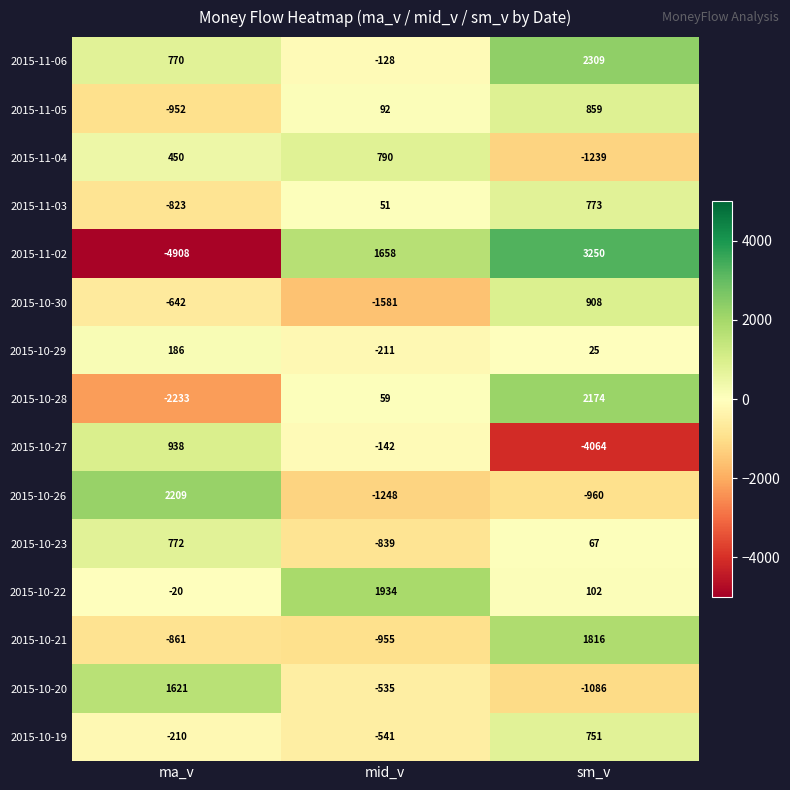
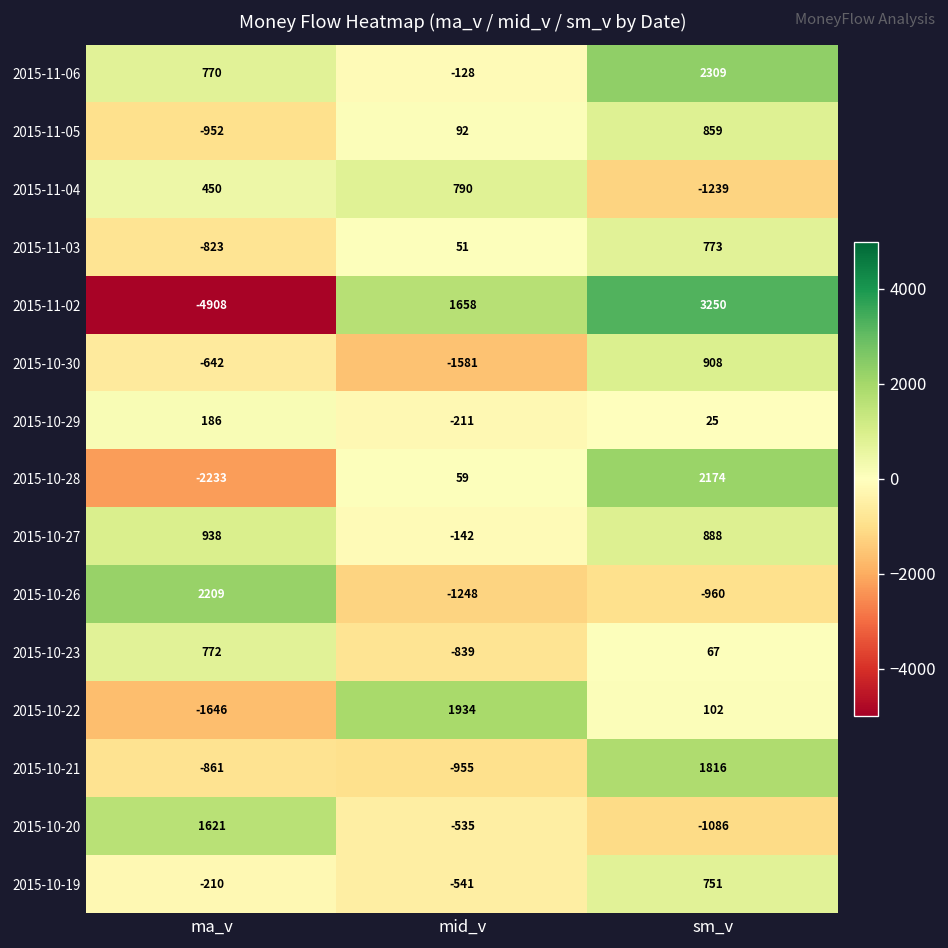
  {
    "2015-11-06": {
      "ma_v": 770,
      "mid_v": -128,
      "sm_v": 2309
    },
    "2015-11-05": {
      "ma_v": -952,
      "mid_v": 92,
      "sm_v": 859
    },
    "2015-11-04": {
      "ma_v": 450,
      "mid_v": 790,
      "sm_v": -1239
    },
    "2015-11-03": {
      "ma_v": -823,
      "mid_v": 51,
      "sm_v": 773
    },
    "2015-11-02": {
      "ma_v": -4908,
      "mid_v": 1658,
      "sm_v": 3250
    },
    "2015-10-30": {
      "ma_v": -642,
      "mid_v": -1581,
      "sm_v": 908
    },
    "2015-10-29": {
      "ma_v": 186,
      "mid_v": -211,
      "sm_v": 25
    },
    "2015-10-28": {
      "ma_v": -2233,
      "mid_v": 59,
      "sm_v": 2174
    },
    "2015-10-27": {
      "ma_v": 938,
      "mid_v": -142,
-     "sm_v": -4064
+     "sm_v": 888
    },
    "2015-10-26": {
      "ma_v": 2209,
      "mid_v": -1248,
      "sm_v": -960
    },
    "2015-10-23": {
      "ma_v": 772,
      "mid_v": -839,
      "sm_v": 67
    },
    "2015-10-22": {
-     "ma_v": -20,
+     "ma_v": -1646,
      "mid_v": 1934,
      "sm_v": 102
    },
    "2015-10-21": {
      "ma_v": -861,
      "mid_v": -955,
      "sm_v": 1816
    },
    "2015-10-20": {
      "ma_v": 1621,
      "mid_v": -535,
      "sm_v": -1086
    },
    "2015-10-19": {
      "ma_v": -210,
      "mid_v": -541,
      "sm_v": 751
    }
  }
